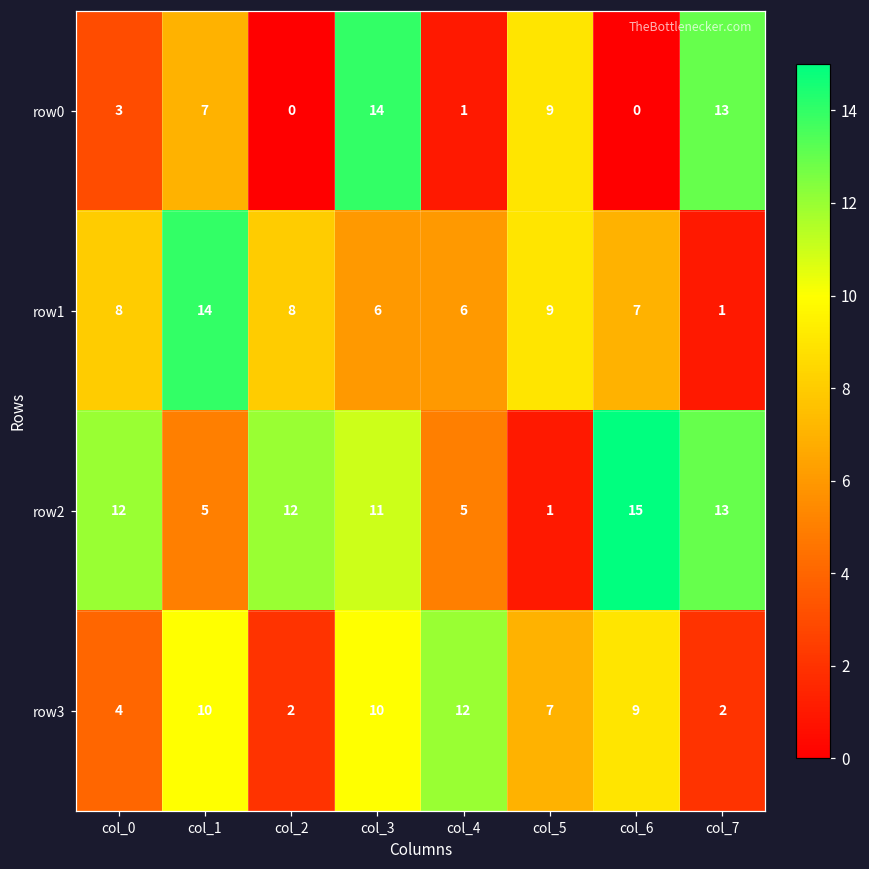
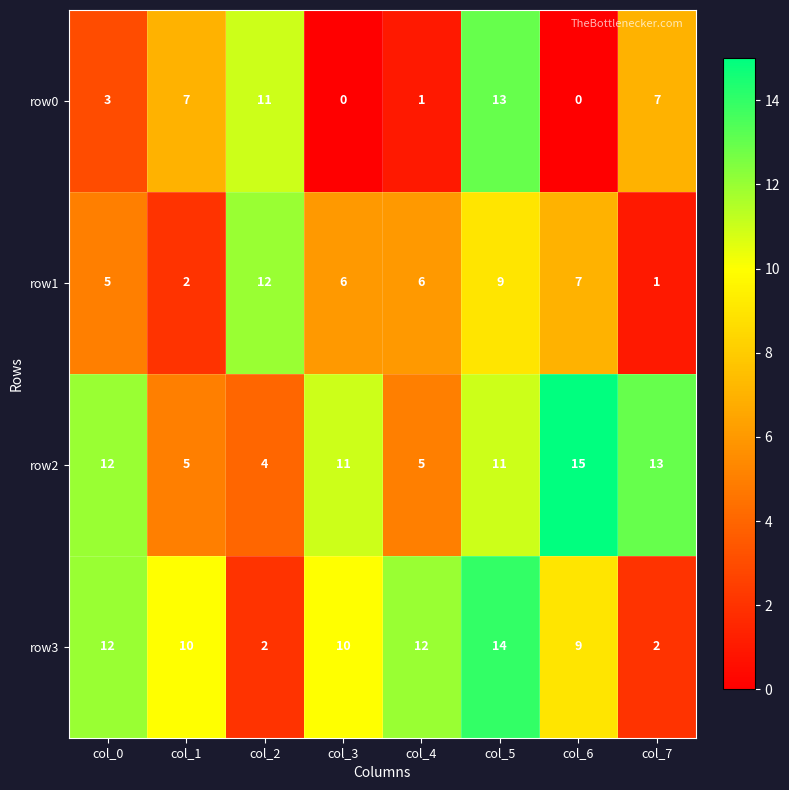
  {
    "row0": {
      "col_0": 3,
      "col_1": 7,
-     "col_2": 0,
-     "col_3": 14,
+     "col_2": 11,
+     "col_3": 0,
      "col_4": 1,
-     "col_5": 9,
+     "col_5": 13,
      "col_6": 0,
-     "col_7": 13
+     "col_7": 7
    },
    "row1": {
-     "col_0": 8,
-     "col_1": 14,
-     "col_2": 8,
+     "col_0": 5,
+     "col_1": 2,
+     "col_2": 12,
      "col_3": 6,
      "col_4": 6,
      "col_5": 9,
      "col_6": 7,
      "col_7": 1
    },
    "row2": {
      "col_0": 12,
      "col_1": 5,
-     "col_2": 12,
+     "col_2": 4,
      "col_3": 11,
      "col_4": 5,
-     "col_5": 1,
+     "col_5": 11,
      "col_6": 15,
      "col_7": 13
    },
    "row3": {
-     "col_0": 4,
+     "col_0": 12,
      "col_1": 10,
      "col_2": 2,
      "col_3": 10,
      "col_4": 12,
-     "col_5": 7,
+     "col_5": 14,
      "col_6": 9,
      "col_7": 2
    }
  }
